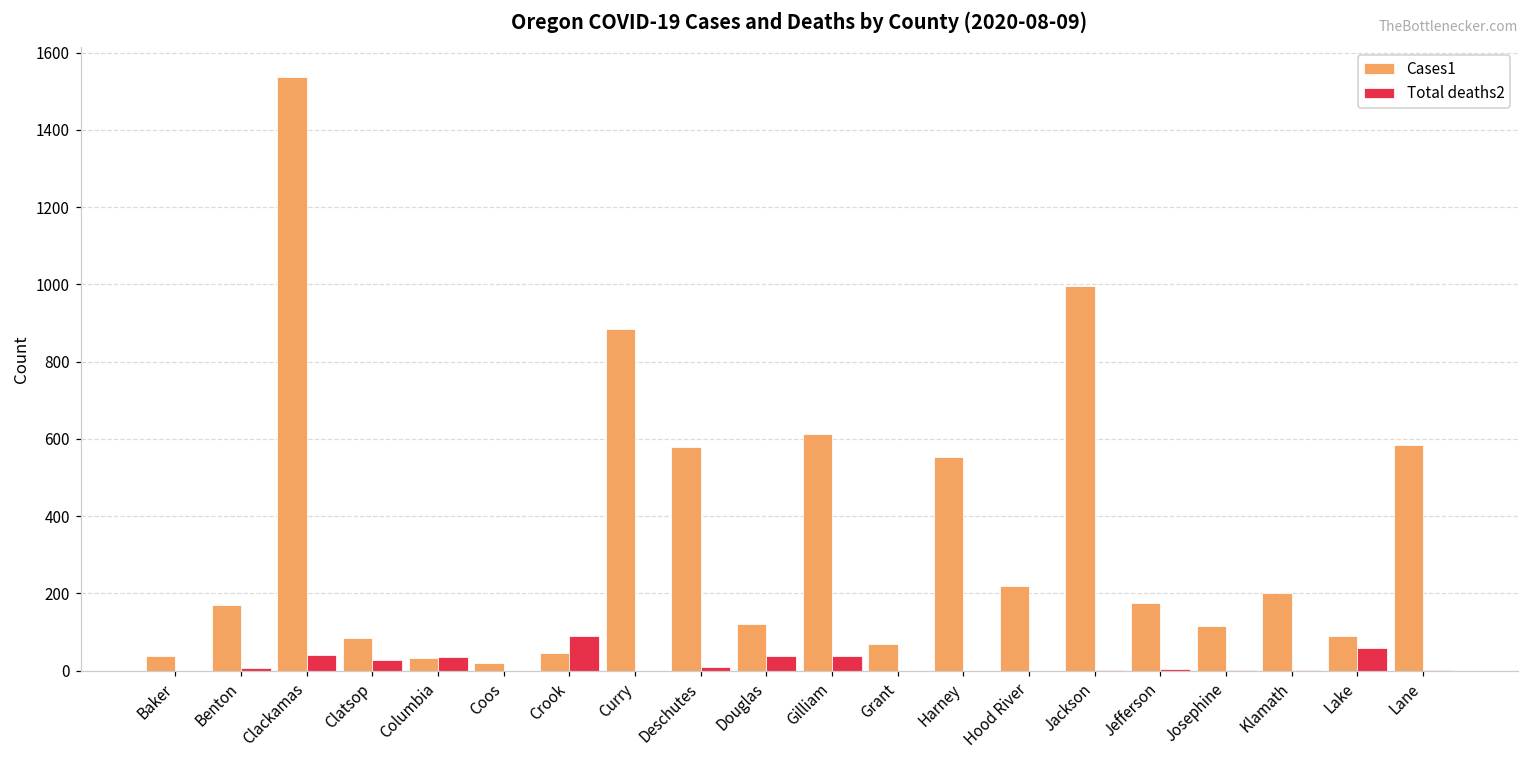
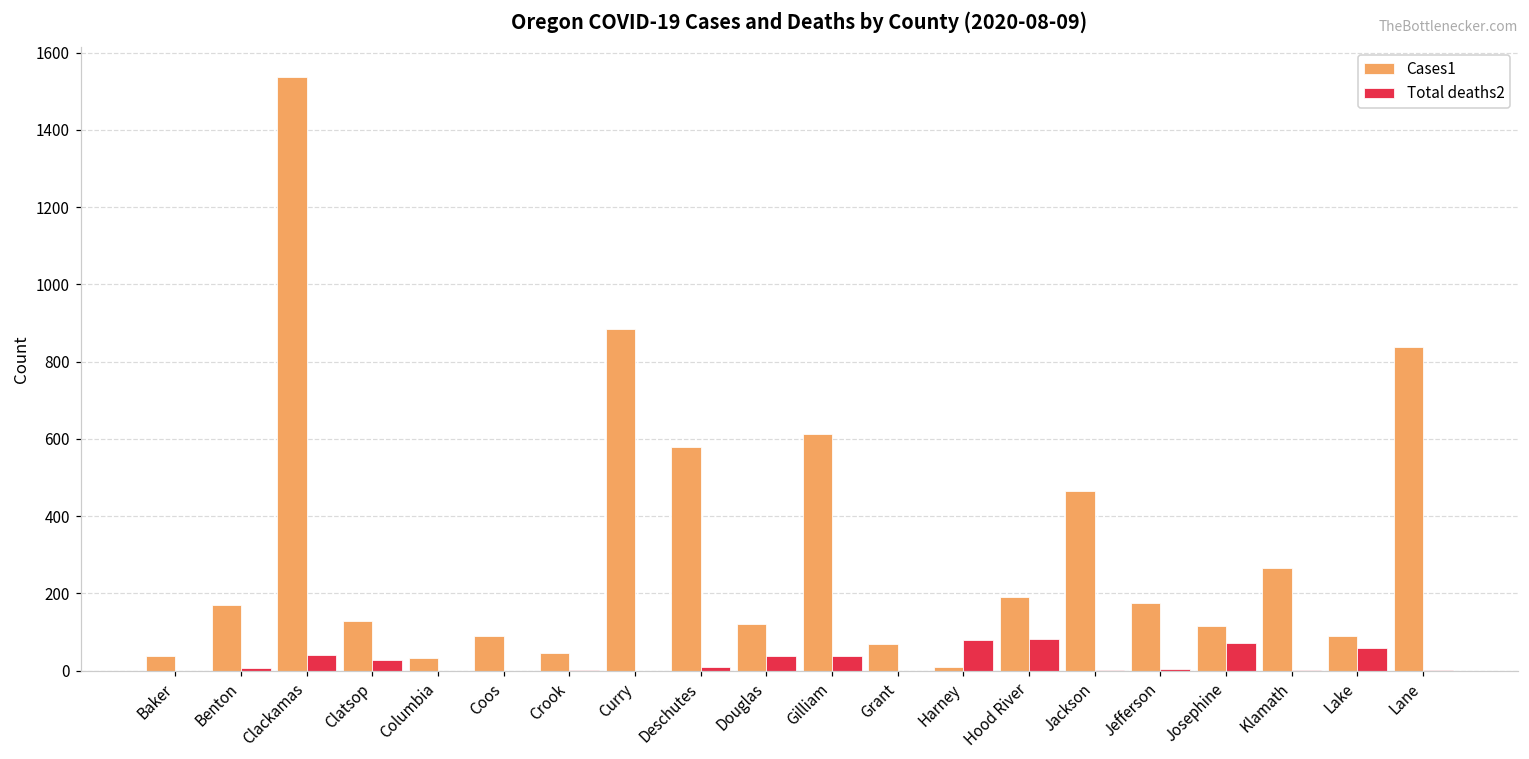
  {
    "Cases1": {
      "Baker": 40,
      "Benton": 170,
      "Clackamas": 1540,
-     "Clatsop": 90,
+     "Clatsop": 130,
      "Columbia": 30,
-     "Coos": 20,
+     "Coos": 90,
      "Crook": 50,
      "Curry": 890,
      "Deschutes": 580,
      "Douglas": 120,
      "Gilliam": 610,
      "Grant": 70,
-     "Harney": 550,
-     "Hood River": 220,
-     "Jackson": 1000,
+     "Harney": 10,
+     "Hood River": 190,
+     "Jackson": 470,
      "Jefferson": 180,
      "Josephine": 120,
-     "Klamath": 200,
+     "Klamath": 270,
      "Lake": 90,
-     "Lane": 590
+     "Lane": 840
    },
    "Total deaths2": {
      "Baker": 0,
      "Clackamas": 40,
      "Clatsop": 30,
-     "Columbia": 40,
+     "Columbia": 0,
      "Coos": 0,
-     "Crook": 90,
+     "Crook": 0,
      "Curry": 0,
      "Deschutes": 10,
      "Douglas": 40,
      "Gilliam": 40,
      "Grant": 0,
-     "Harney": 0,
-     "Hood River": 0,
-     "Josephine": 0,
+     "Harney": 80,
+     "Hood River": 80,
+     "Josephine": 70,
      "Lake": 60
    }
  }
